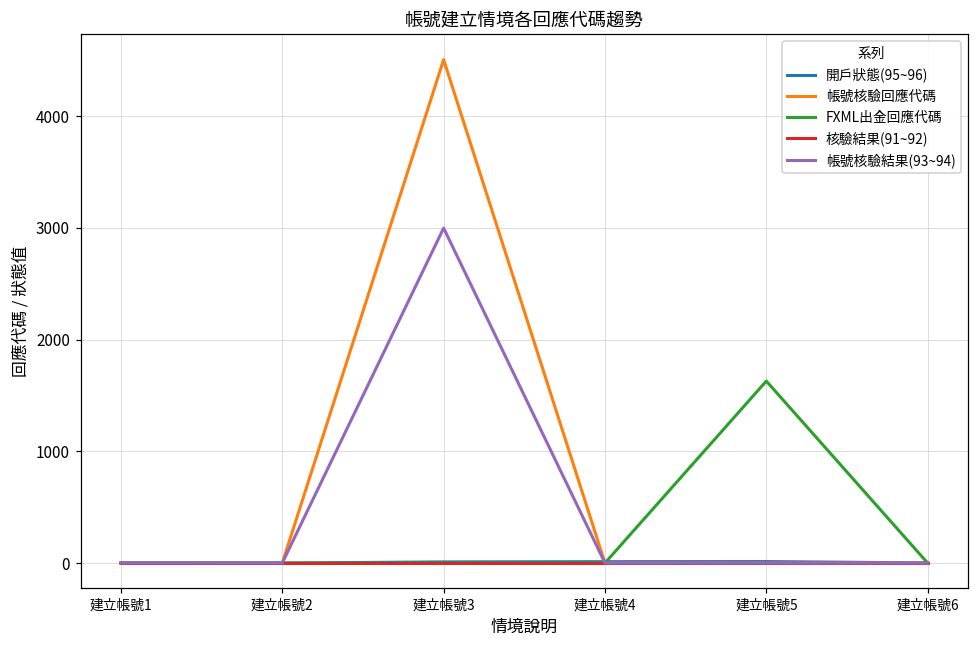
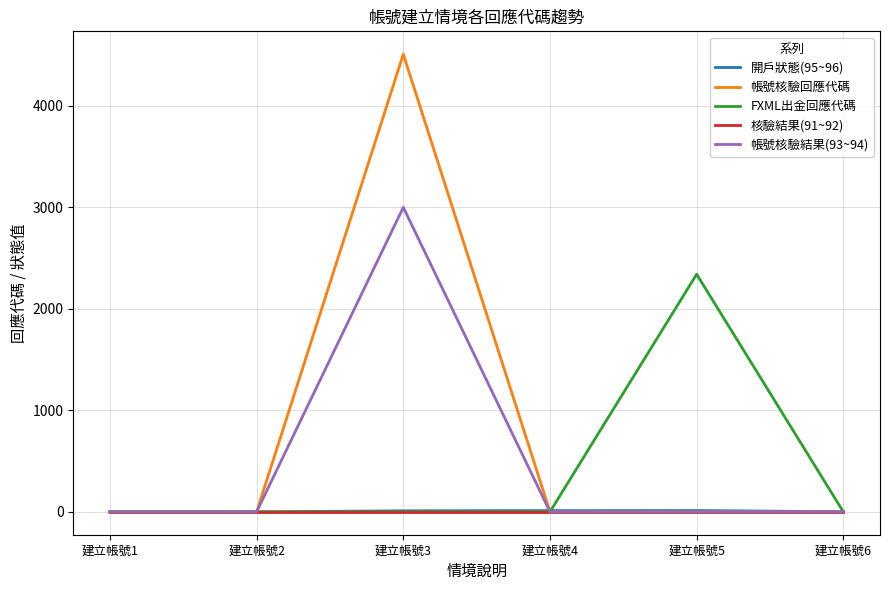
  {
    "帳號核驗回應代碼": {
      "建立帳號3": 4510
    },
    "FXML出金回應代碼": {
-     "建立帳號5": 1630
+     "建立帳號5": 2340
    },
    "帳號核驗結果(93~94)": {
      "建立帳號3": 3000
    }
  }
